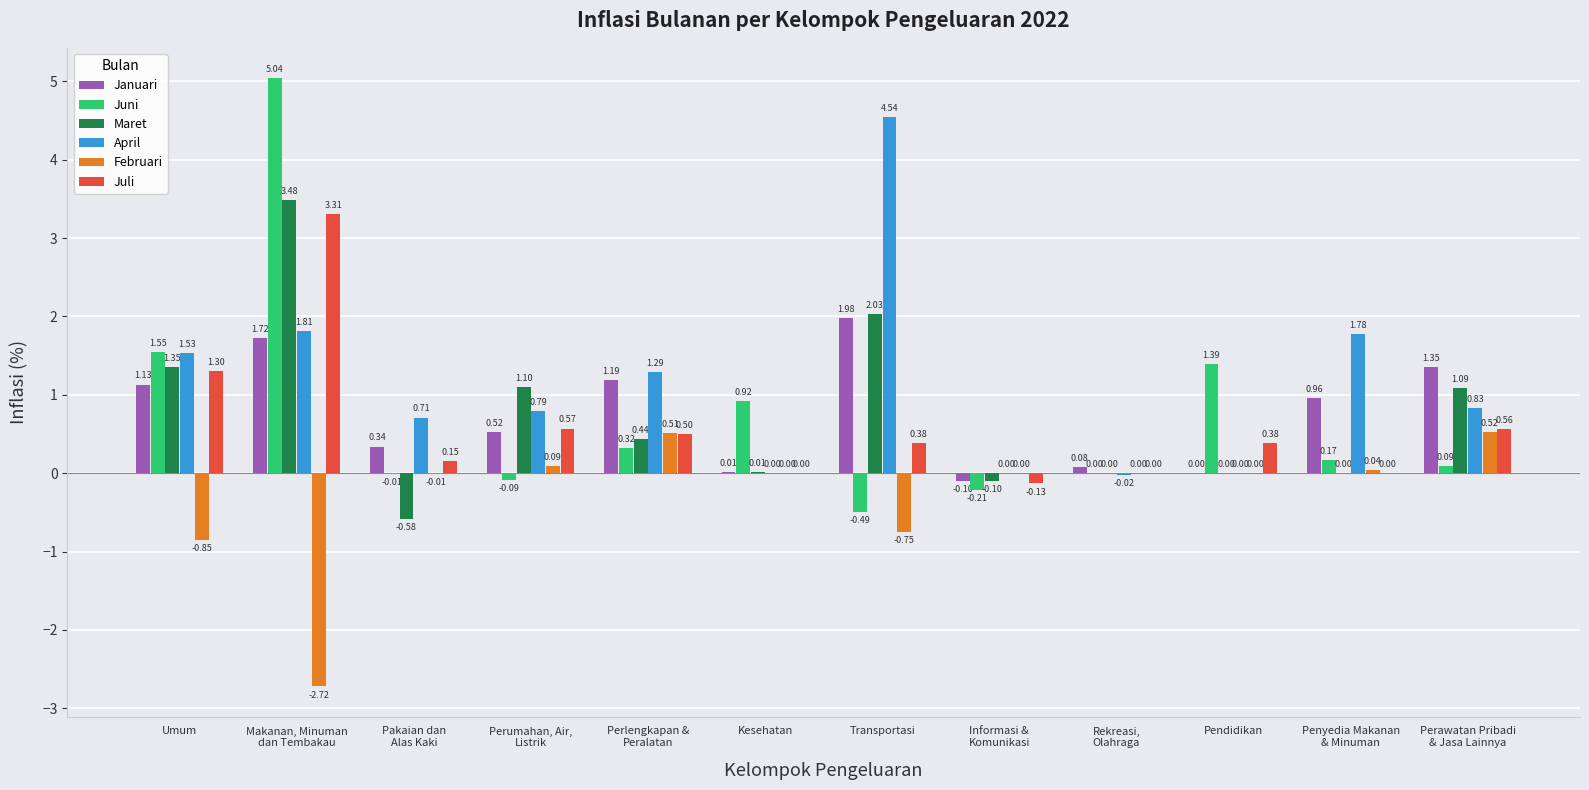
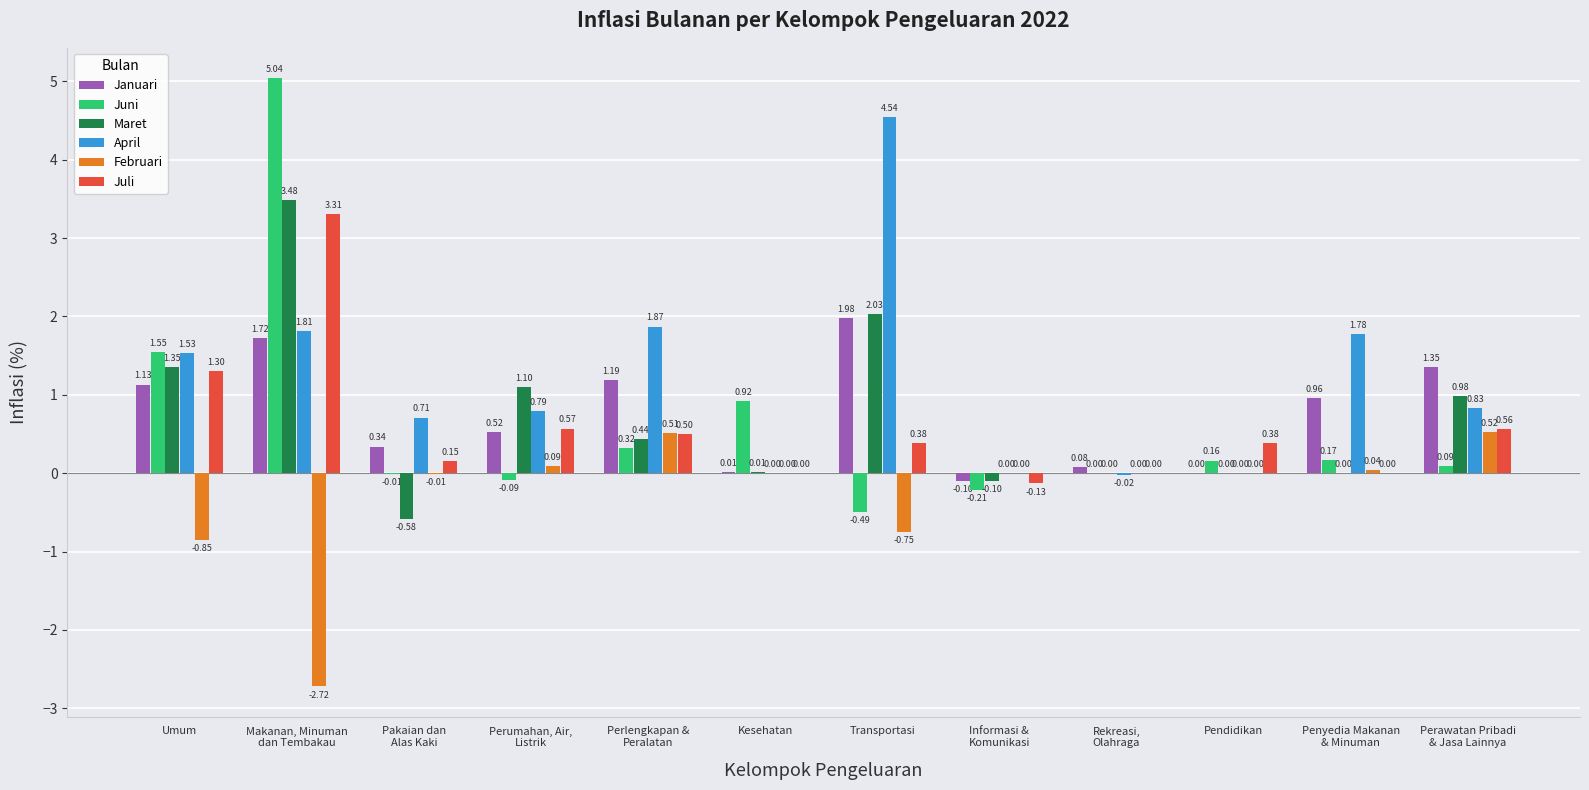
  {
    "Januari": {
      "Umum": 1.13,
      "Makanan, Minuman dan Tembakau": 1.72,
      "Pakaian dan Alas Kaki": 0.34,
      "Perumahan, Air, Listrik": 0.52,
      "Perlengkapan & Peralatan": 1.19,
      "Kesehatan": 0.01,
      "Transportasi": 1.98,
      "Informasi & Komunikasi": -0.10,
      "Rekreasi, Olahraga": 0.08,
      "Pendidikan": 0.00,
      "Penyedia Makanan & Minuman": 0.96,
      "Perawatan Pribadi & Jasa Lainnya": 1.35
    },
    "Juni": {
      "Umum": 1.55,
      "Makanan, Minuman dan Tembakau": 5.04,
      "Pakaian dan Alas Kaki": -0.01,
      "Perumahan, Air, Listrik": -0.09,
      "Perlengkapan & Peralatan": 0.32,
      "Kesehatan": 0.92,
      "Transportasi": -0.49,
      "Informasi & Komunikasi": -0.21,
-     "Pendidikan": 1.39,
+     "Pendidikan": 0.16,
      "Penyedia Makanan & Minuman": 0.17,
      "Perawatan Pribadi & Jasa Lainnya": 0.09
    },
    "Maret": {
      "Umum": 1.35,
      "Makanan, Minuman dan Tembakau": 3.48,
      "Pakaian dan Alas Kaki": -0.58,
      "Perumahan, Air, Listrik": 1.10,
      "Perlengkapan & Peralatan": 0.44,
      "Transportasi": 2.03,
      "Informasi & Komunikasi": -0.10,
      "Penyedia Makanan & Minuman": 0.00,
-     "Perawatan Pribadi & Jasa Lainnya": 1.09
+     "Perawatan Pribadi & Jasa Lainnya": 0.98
    },
    "April": {
      "Umum": 1.53,
      "Makanan, Minuman dan Tembakau": 1.81,
      "Pakaian dan Alas Kaki": 0.71,
      "Perumahan, Air, Listrik": 0.79,
-     "Perlengkapan & Peralatan": 1.29,
+     "Perlengkapan & Peralatan": 1.87,
      "Transportasi": 4.54,
      "Rekreasi, Olahraga": -0.02,
      "Penyedia Makanan & Minuman": 1.78,
      "Perawatan Pribadi & Jasa Lainnya": 0.83
    }
  }
